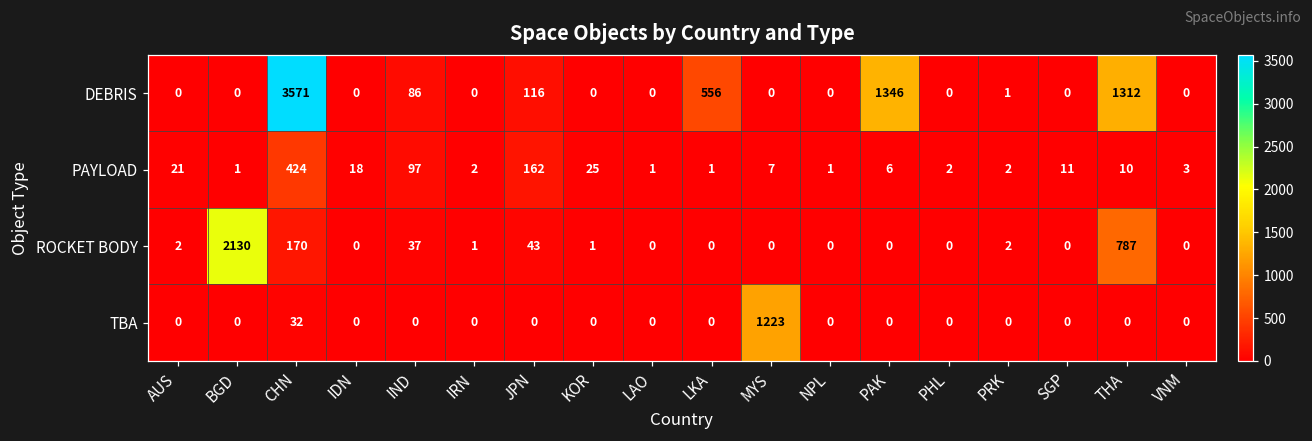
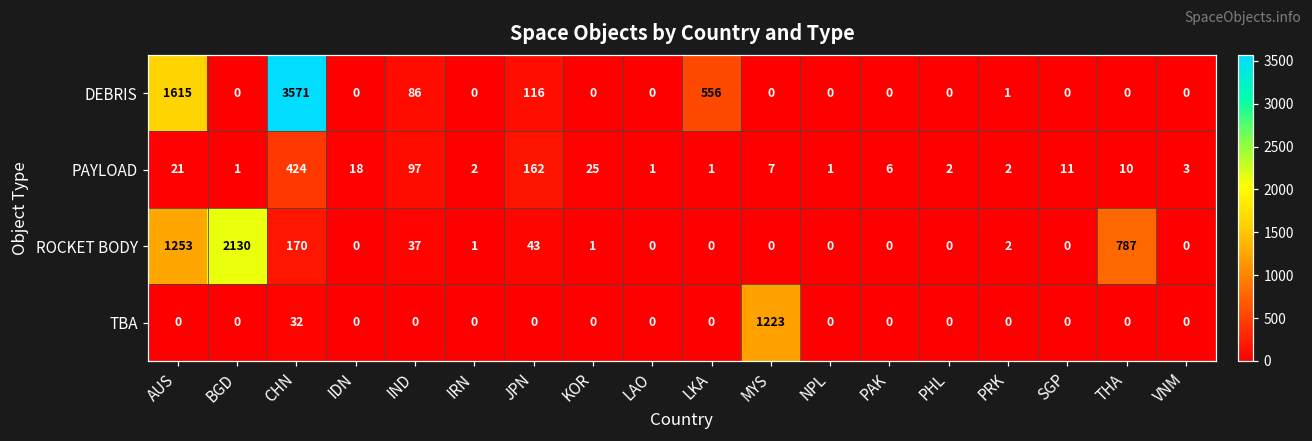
  {
    "DEBRIS": {
-     "AUS": 0,
+     "AUS": 1615,
      "BGD": 0,
      "CHN": 3571,
      "IDN": 0,
      "IND": 86,
      "IRN": 0,
      "JPN": 116,
      "KOR": 0,
      "LAO": 0,
      "LKA": 556,
      "MYS": 0,
      "NPL": 0,
-     "PAK": 1346,
+     "PAK": 0,
      "PHL": 0,
      "PRK": 1,
      "SGP": 0,
-     "THA": 1312,
+     "THA": 0,
      "VNM": 0
    },
    "PAYLOAD": {
      "AUS": 21,
      "BGD": 1,
      "CHN": 424,
      "IDN": 18,
      "IND": 97,
      "IRN": 2,
      "JPN": 162,
      "KOR": 25,
      "LAO": 1,
      "LKA": 1,
      "MYS": 7,
      "NPL": 1,
      "PAK": 6,
      "PHL": 2,
      "PRK": 2,
      "SGP": 11,
      "THA": 10,
      "VNM": 3
    },
    "ROCKET BODY": {
-     "AUS": 2,
+     "AUS": 1253,
      "BGD": 2130,
      "CHN": 170,
      "IDN": 0,
      "IND": 37,
      "IRN": 1,
      "JPN": 43,
      "KOR": 1,
      "LAO": 0,
      "LKA": 0,
      "MYS": 0,
      "NPL": 0,
      "PAK": 0,
      "PHL": 0,
      "PRK": 2,
      "SGP": 0,
      "THA": 787,
      "VNM": 0
    },
    "TBA": {
      "AUS": 0,
      "BGD": 0,
      "CHN": 32,
      "IDN": 0,
      "IND": 0,
      "IRN": 0,
      "JPN": 0,
      "KOR": 0,
      "LAO": 0,
      "LKA": 0,
      "MYS": 1223,
      "NPL": 0,
      "PAK": 0,
      "PHL": 0,
      "PRK": 0,
      "SGP": 0,
      "THA": 0,
      "VNM": 0
    }
  }
